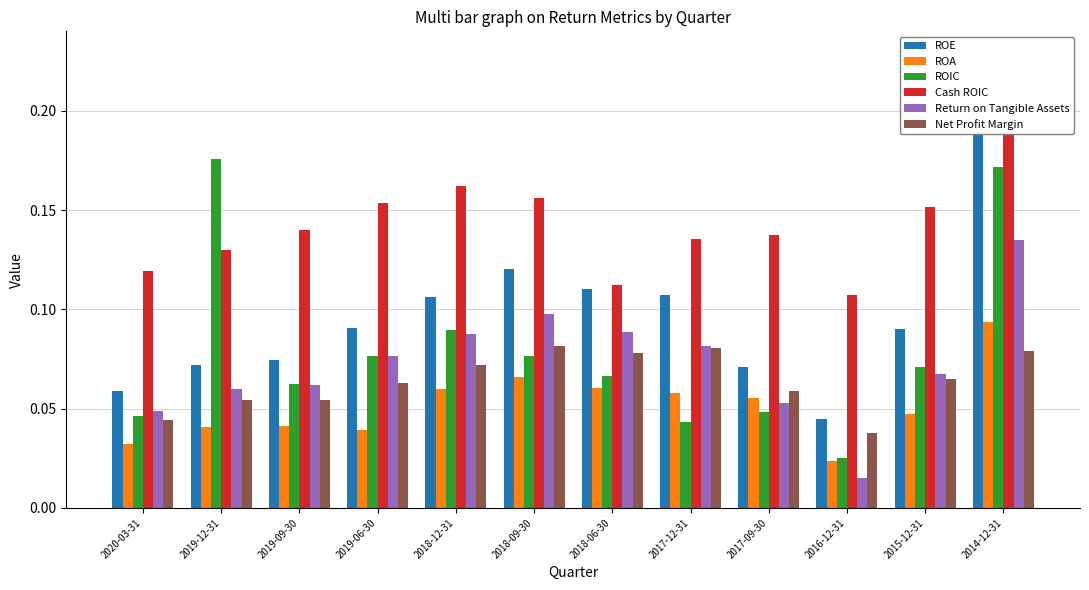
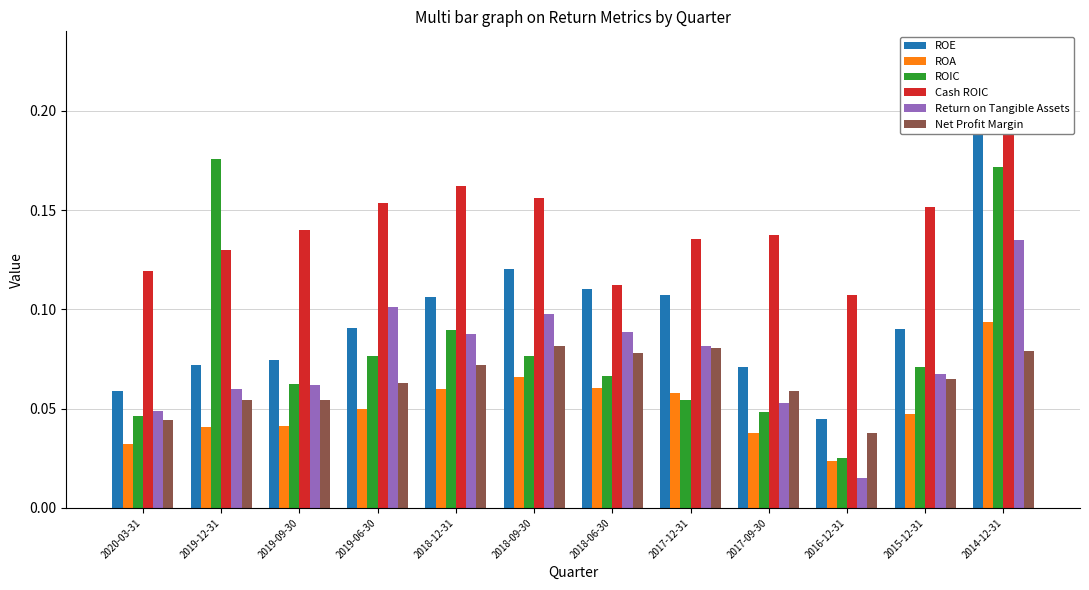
  {
    "ROE": {
      "2020-03-31": 0.059,
      "2019-12-31": 0.072,
      "2019-09-30": 0.074,
      "2019-06-30": 0.090,
      "2018-12-31": 0.106,
      "2018-09-30": 0.120,
      "2018-06-30": 0.110,
      "2017-12-31": 0.107,
      "2017-09-30": 0.071,
      "2016-12-31": 0.045,
      "2015-12-31": 0.090
    },
    "ROA": {
      "2020-03-31": 0.032,
      "2019-12-31": 0.041,
      "2019-09-30": 0.041,
-     "2019-06-30": 0.039,
+     "2019-06-30": 0.050,
      "2018-12-31": 0.060,
      "2018-09-30": 0.066,
      "2018-06-30": 0.061,
      "2017-12-31": 0.058,
-     "2017-09-30": 0.055,
+     "2017-09-30": 0.038,
      "2016-12-31": 0.024,
      "2015-12-31": 0.047,
      "2014-12-31": 0.093
    },
    "ROIC": {
      "2020-03-31": 0.046,
      "2019-12-31": 0.176,
      "2019-09-30": 0.063,
      "2019-06-30": 0.077,
      "2018-12-31": 0.090,
      "2018-09-30": 0.076,
      "2018-06-30": 0.066,
-     "2017-12-31": 0.043,
+     "2017-12-31": 0.054,
      "2017-09-30": 0.049,
      "2016-12-31": 0.025,
      "2015-12-31": 0.071,
      "2014-12-31": 0.172
    },
    "Cash ROIC": {
      "2020-03-31": 0.119,
      "2019-12-31": 0.130,
      "2019-09-30": 0.140,
      "2019-06-30": 0.153,
      "2018-12-31": 0.162,
      "2018-09-30": 0.156,
      "2018-06-30": 0.112,
      "2017-12-31": 0.135,
      "2017-09-30": 0.138,
      "2016-12-31": 0.107,
      "2015-12-31": 0.151
    },
    "Return on Tangible Assets": {
      "2020-03-31": 0.049,
      "2019-12-31": 0.060,
      "2019-09-30": 0.062,
-     "2019-06-30": 0.076,
+     "2019-06-30": 0.101,
      "2018-12-31": 0.088,
      "2018-09-30": 0.098,
      "2018-06-30": 0.089,
      "2017-12-31": 0.081,
      "2017-09-30": 0.053,
      "2016-12-31": 0.015,
      "2015-12-31": 0.067,
      "2014-12-31": 0.135
    },
    "Net Profit Margin": {
      "2020-03-31": 0.044,
      "2019-12-31": 0.054,
      "2019-09-30": 0.054,
      "2019-06-30": 0.063,
      "2018-12-31": 0.072,
      "2018-09-30": 0.082,
      "2018-06-30": 0.078,
      "2017-12-31": 0.081,
      "2017-09-30": 0.059,
      "2016-12-31": 0.038,
      "2015-12-31": 0.065,
      "2014-12-31": 0.079
    }
  }
